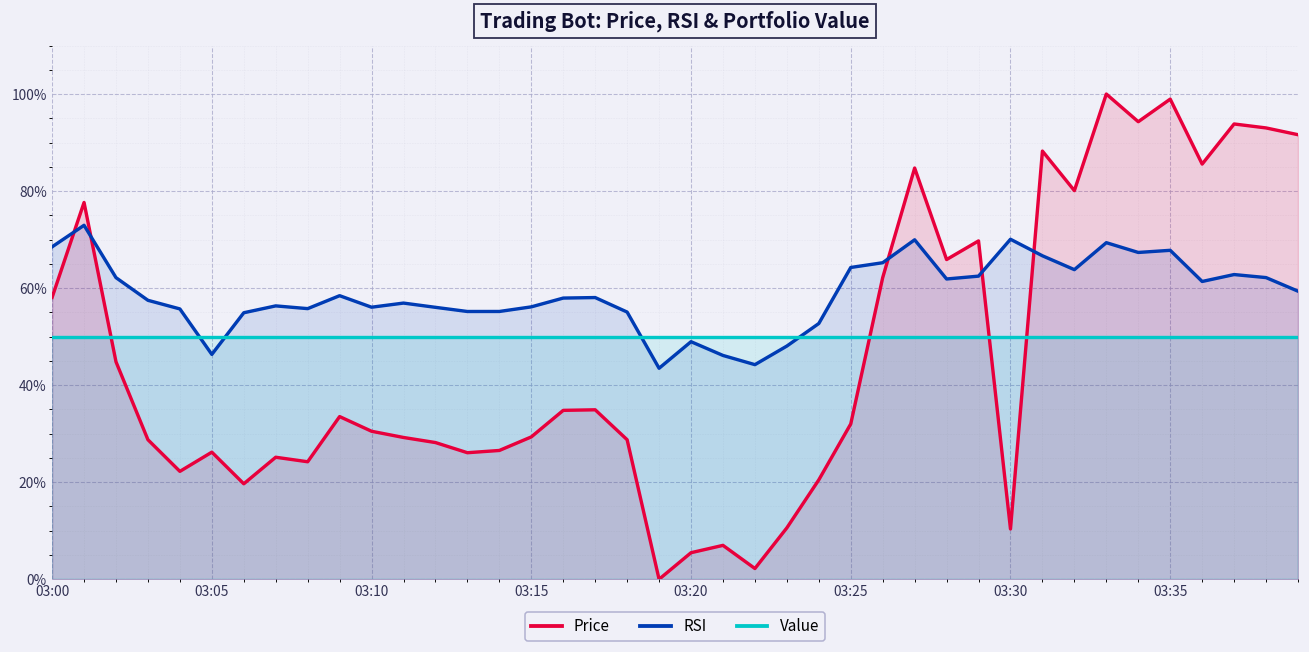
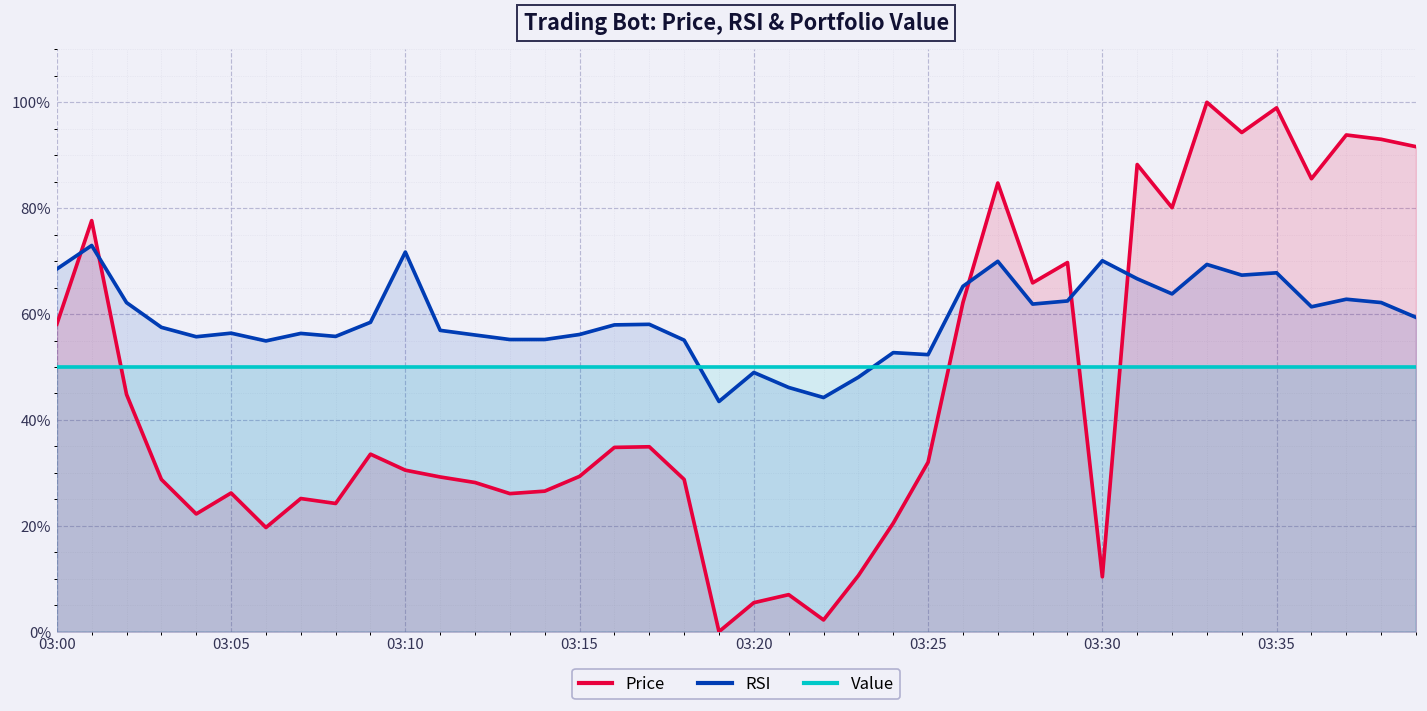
  {
    "Price": {
      "03:00": "58%",
      "03:05": "26%",
      "03:10": "31%",
      "03:15": "29%",
      "03:20": "5%",
      "03:25": "32%",
      "03:30": "10%",
      "03:35": "99%"
    },
    "RSI": {
      "03:00": "69%",
-     "03:05": "46%",
-     "03:10": "56%",
+     "03:05": "56%",
+     "03:10": "72%",
      "03:15": "56%",
      "03:20": "49%",
-     "03:25": "64%",
+     "03:25": "52%",
      "03:30": "70%",
      "03:35": "68%"
    },
    "Value": {
      "03:00": "50%",
      "03:05": "50%",
      "03:10": "50%",
      "03:15": "50%",
      "03:20": "50%",
      "03:25": "50%",
      "03:30": "50%",
      "03:35": "50%"
    }
  }
